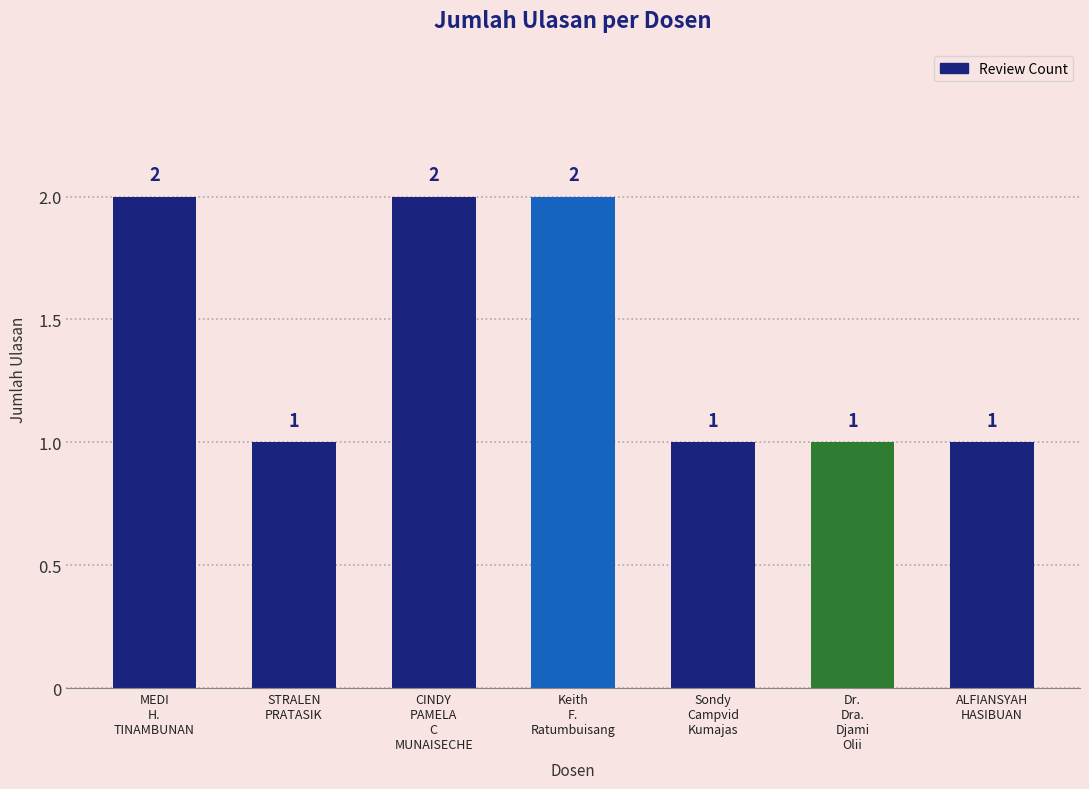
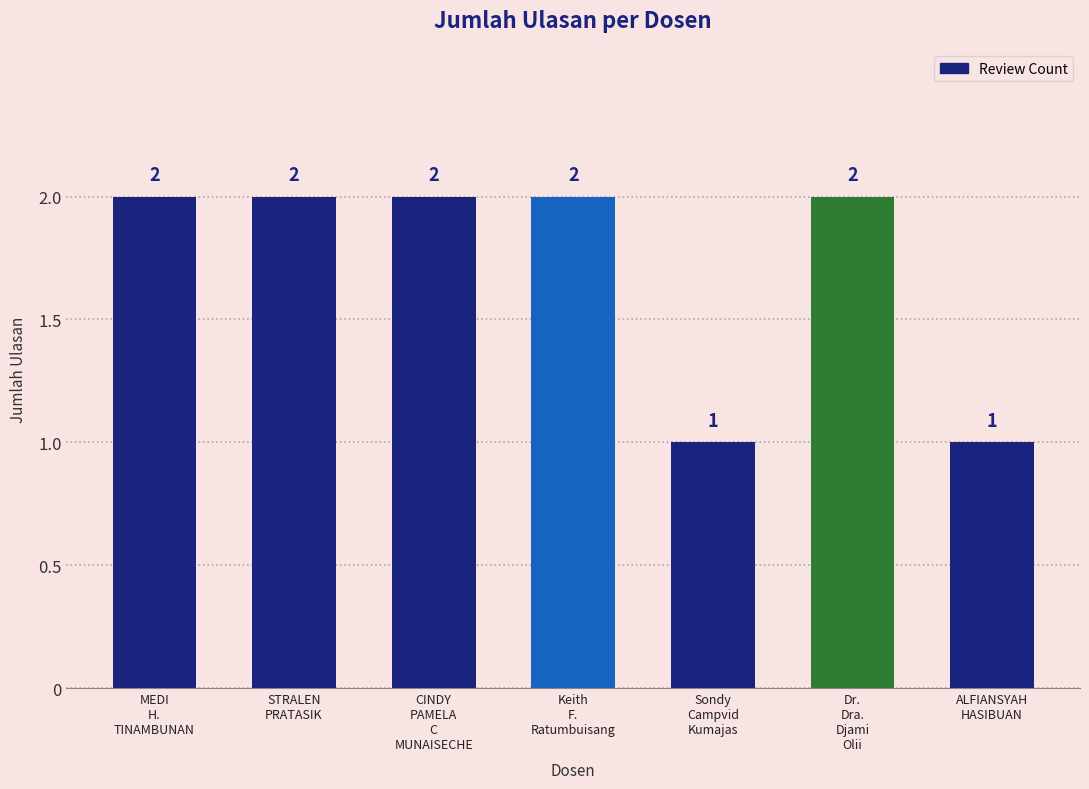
  {
    "MEDI H. TINAMBUNAN": 2,
-   "STRALEN PRATASIK": 1,
+   "STRALEN PRATASIK": 2,
    "CINDY PAMELA C MUNAISECHE": 2,
    "Keith F. Ratumbuisang": 2,
    "Sondy Campvid Kumajas": 1,
-   "Dr. Dra. Djami Olii": 1,
+   "Dr. Dra. Djami Olii": 2,
    "ALFIANSYAH HASIBUAN": 1
  }
